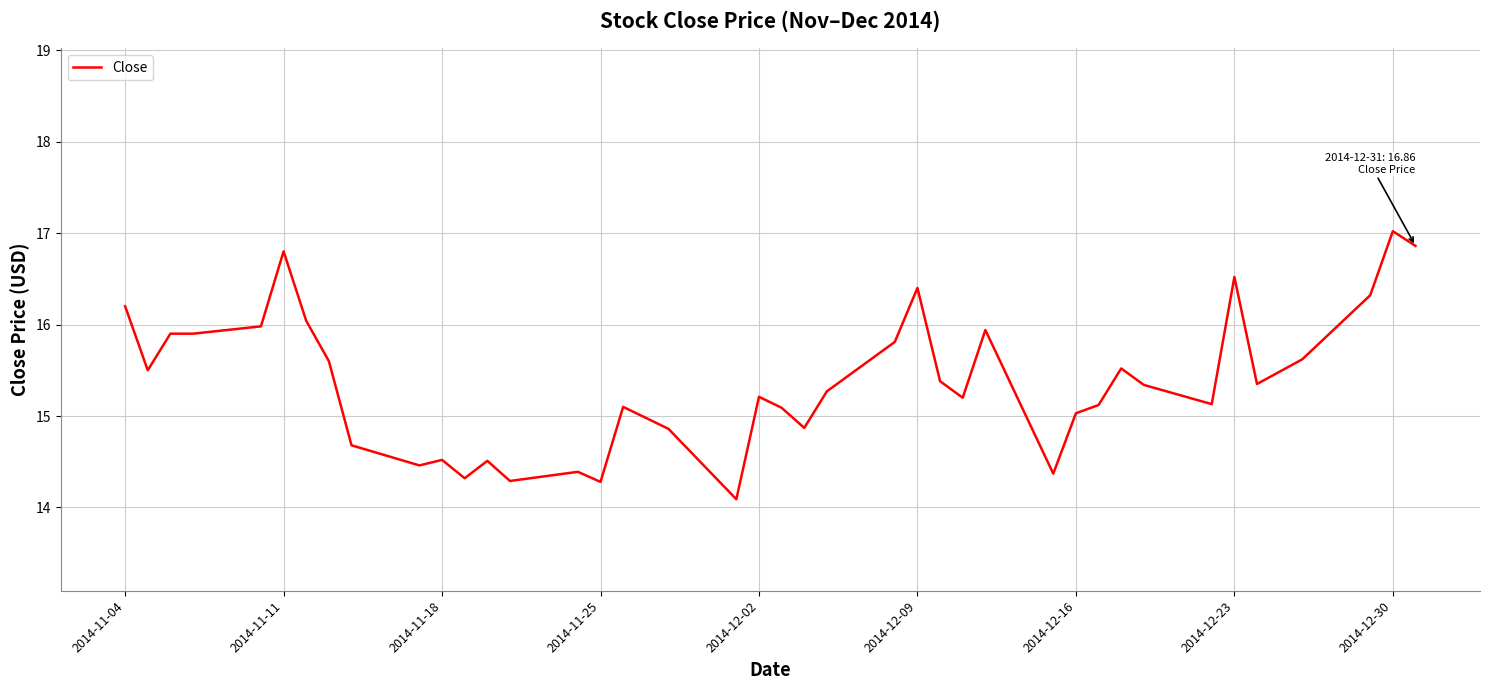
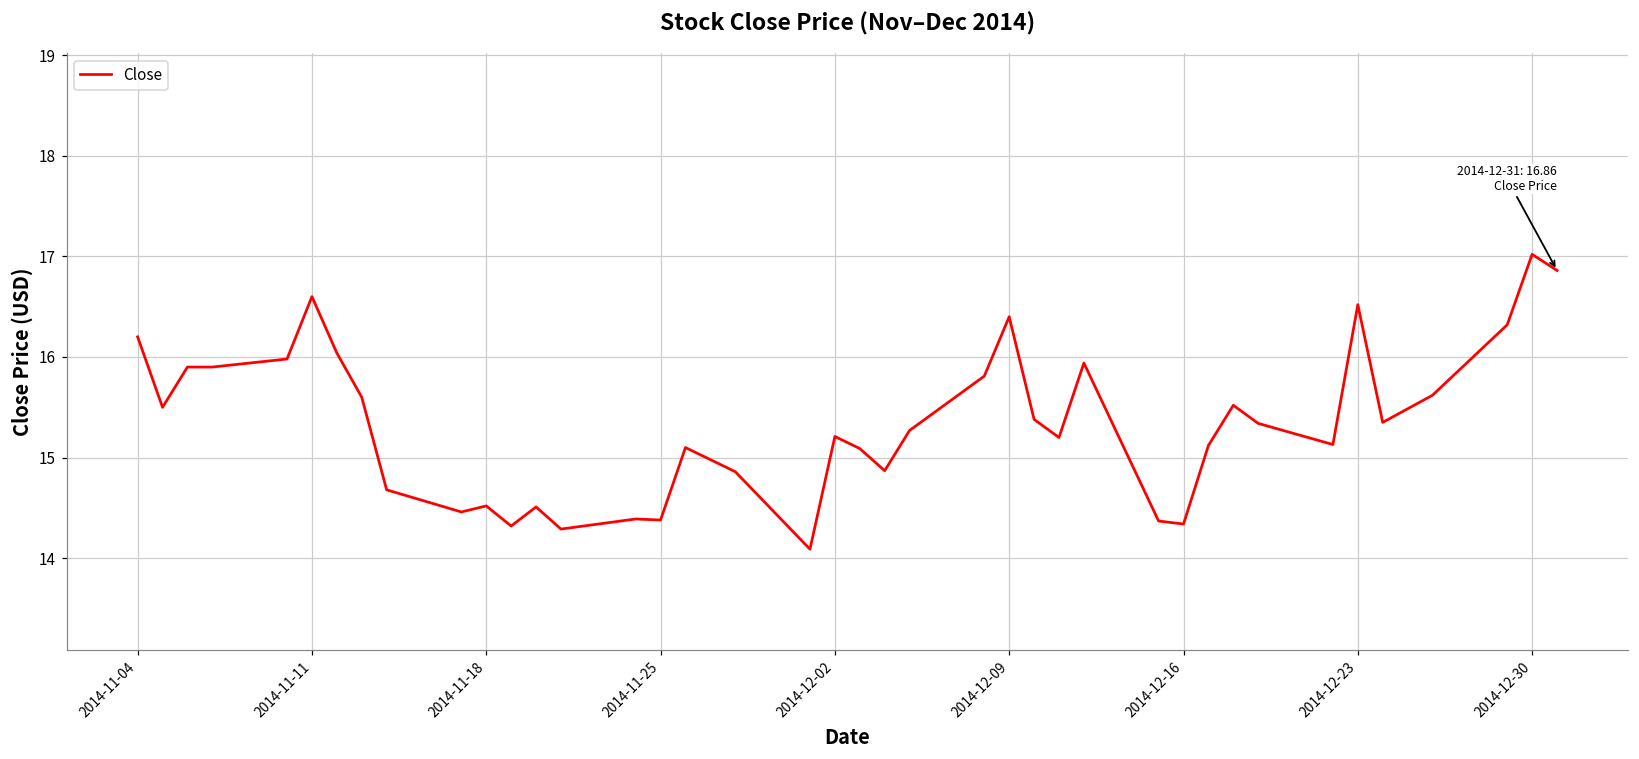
  {
    "2014-11-04": 16.2,
-   "2014-11-11": 16.8,
+   "2014-11-11": 16.6,
    "2014-11-18": 14.5,
-   "2014-11-25": 14.3,
+   "2014-11-25": 14.4,
    "2014-12-02": 15.2,
    "2014-12-09": 16.4,
-   "2014-12-16": 15.0,
+   "2014-12-16": 14.3,
    "2014-12-23": 16.5
  }
